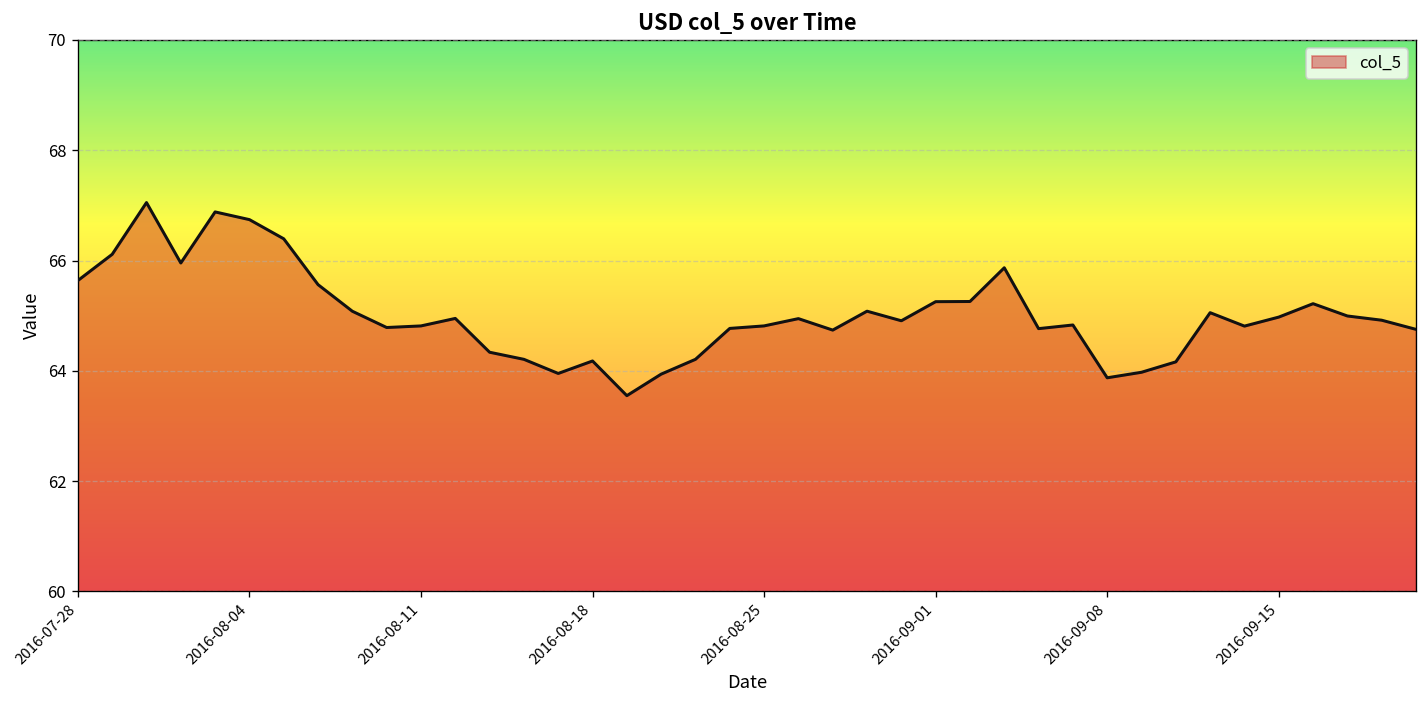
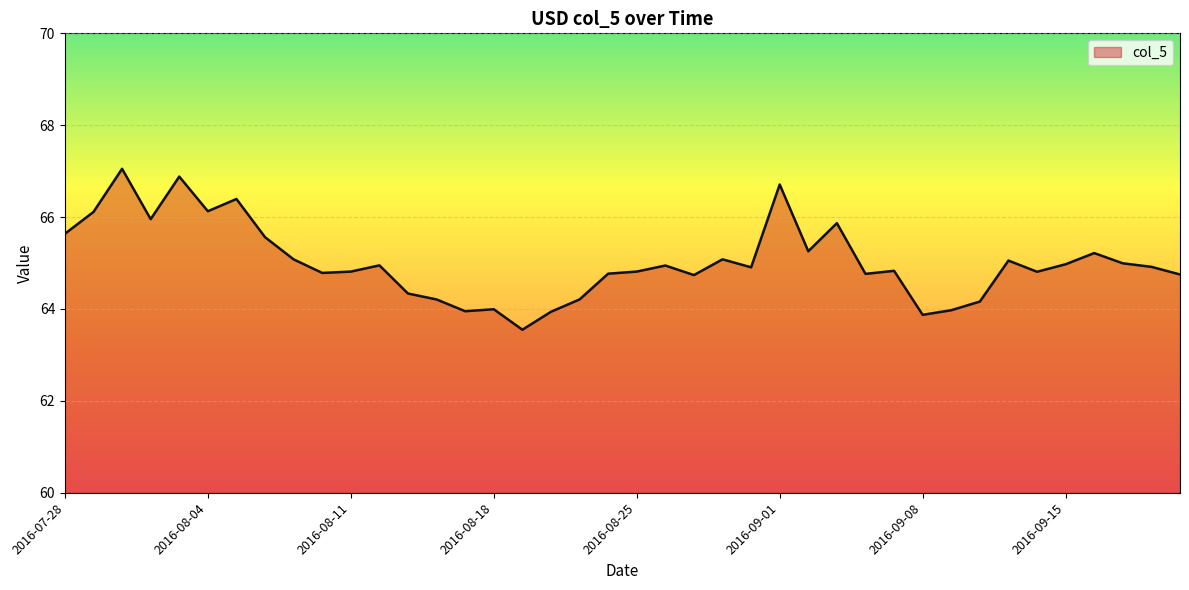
  {
    "2016-07-28": 65.6,
-   "2016-08-04": 66.7,
+   "2016-08-04": 66.1,
    "2016-08-11": 64.8,
-   "2016-08-18": 64.2,
+   "2016-08-18": 64.0,
    "2016-08-25": 64.8,
-   "2016-09-01": 65.3,
+   "2016-09-01": 66.7,
    "2016-09-08": 63.9,
    "2016-09-15": 65.0
  }
